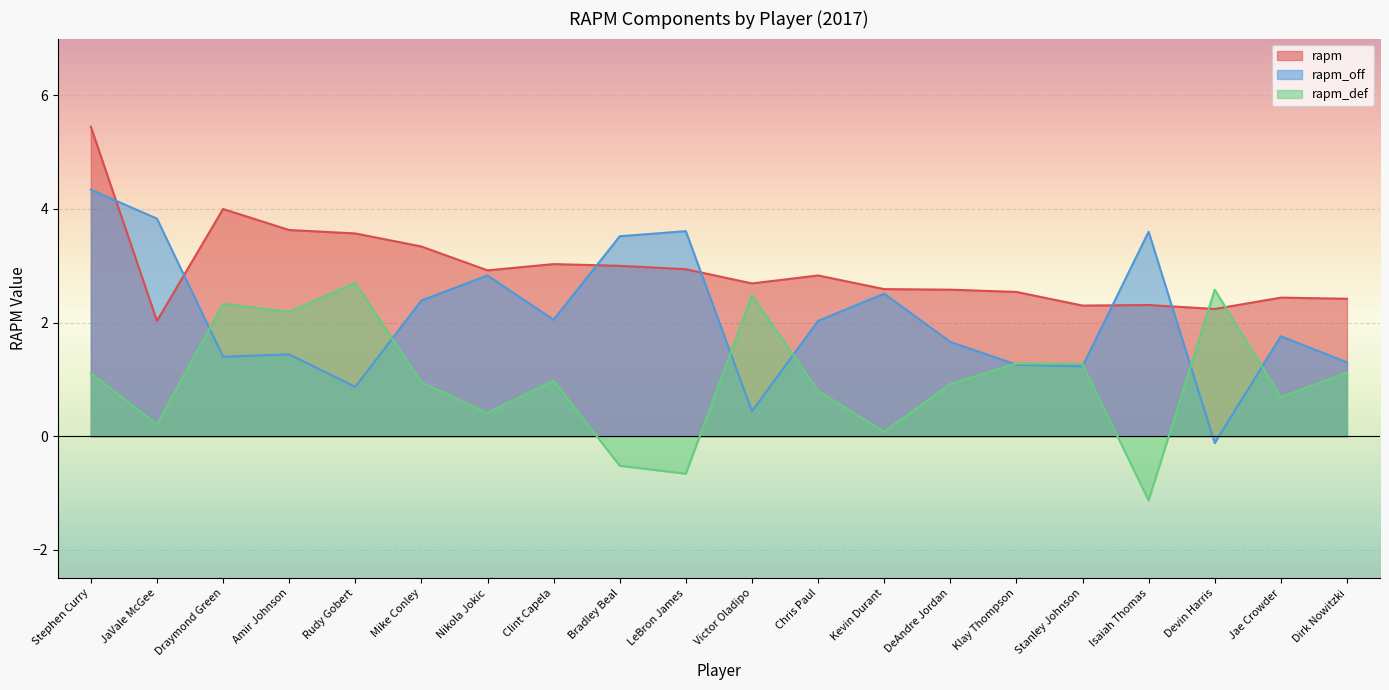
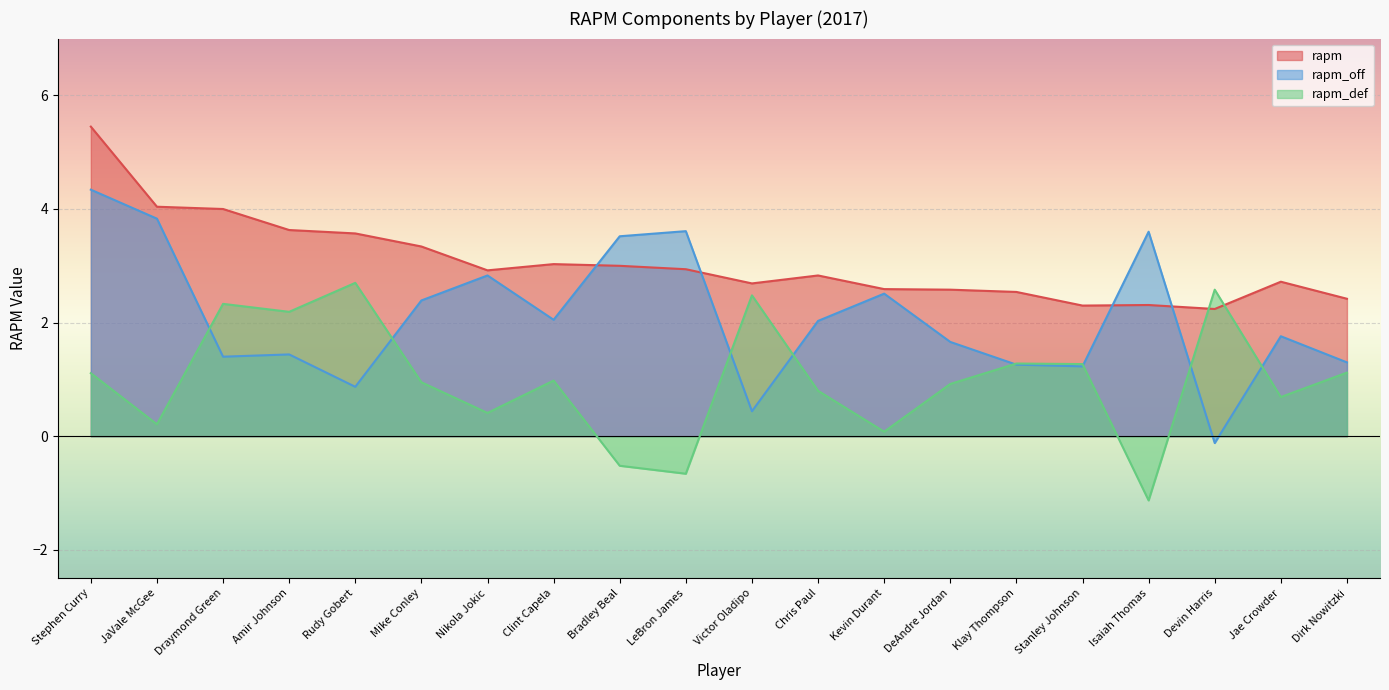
  {
    "rapm": {
      "Stephen Curry": 5.5,
-     "JaVale McGee": 2.0,
+     "JaVale McGee": 4.0,
      "Draymond Green": 4.0,
      "Amir Johnson": 3.6,
      "Rudy Gobert": 3.6,
      "Mike Conley": 3.3,
      "Nikola Jokic": 2.9,
      "Clint Capela": 3.0,
      "Bradley Beal": 3.0,
      "LeBron James": 2.9,
      "Victor Oladipo": 2.7,
      "Chris Paul": 2.8,
      "Kevin Durant": 2.6,
      "DeAndre Jordan": 2.6,
      "Klay Thompson": 2.5,
      "Stanley Johnson": 2.3,
      "Isaiah Thomas": 2.3,
      "Devin Harris": 2.2,
-     "Jae Crowder": 2.4,
+     "Jae Crowder": 2.7,
      "Dirk Nowitzki": 2.4
    }
  }
